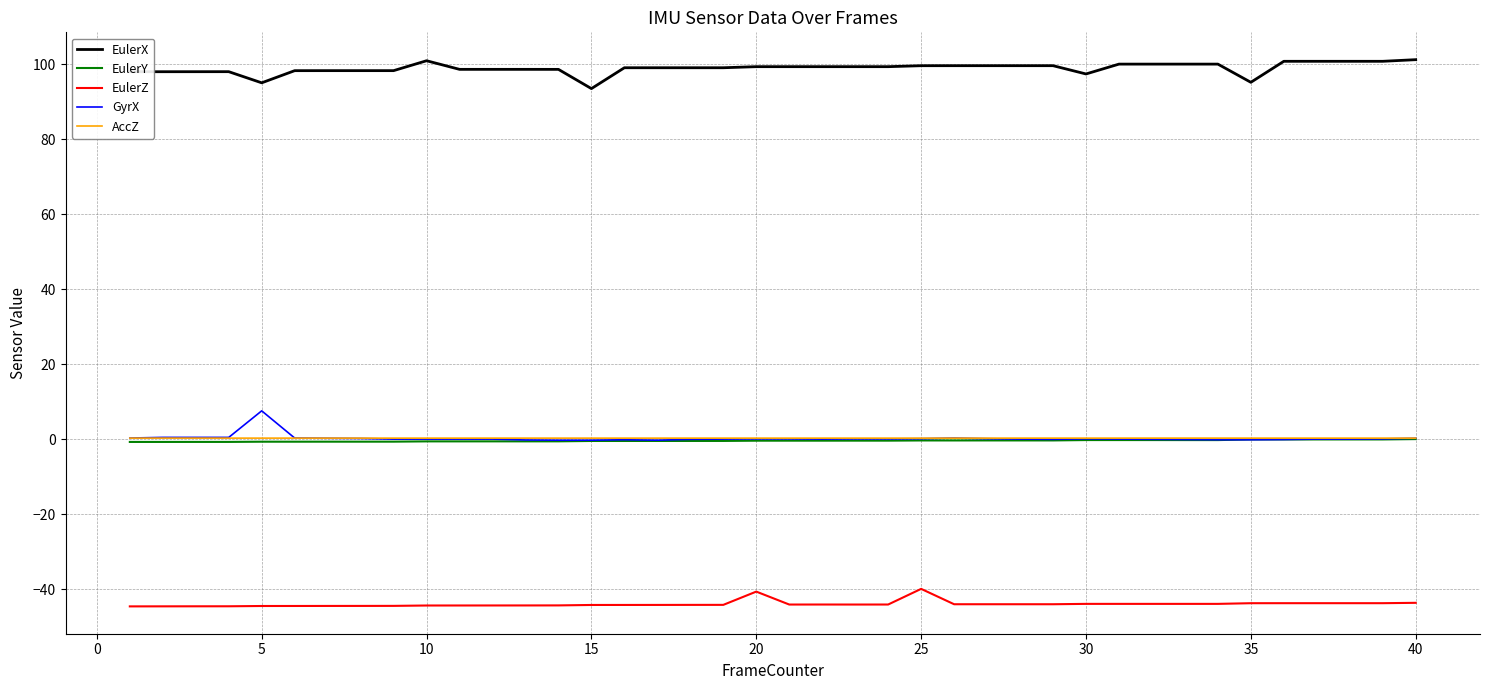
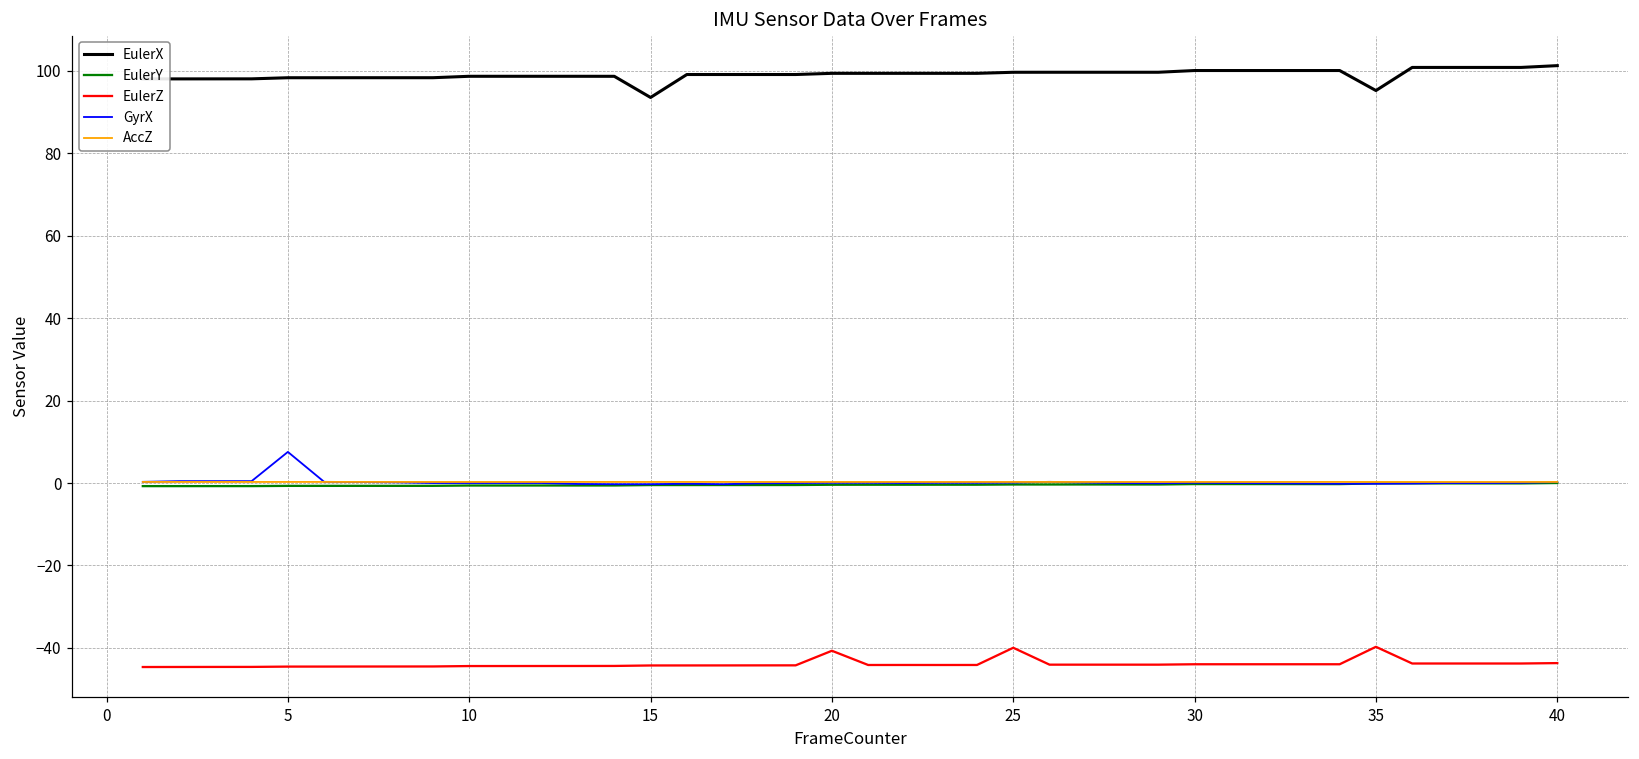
  {
    "EulerX": {
-     "5": 95,
-     "10": 101,
+     "5": 98,
+     "10": 99,
      "15": 94,
      "20": 99,
      "25": 100,
-     "30": 97,
+     "30": 100,
      "35": 95,
      "40": 101
    },
    "EulerY": {
      "5": -1
    },
    "EulerZ": {
      "5": -45,
      "10": -44,
      "15": -44,
      "20": -41,
      "25": -40,
      "30": -44,
-     "35": -44,
+     "35": -40,
      "40": -44
    },
    "GyrX": {
      "5": 8
    },
    "AccZ": {
      "5": 0
    }
  }
